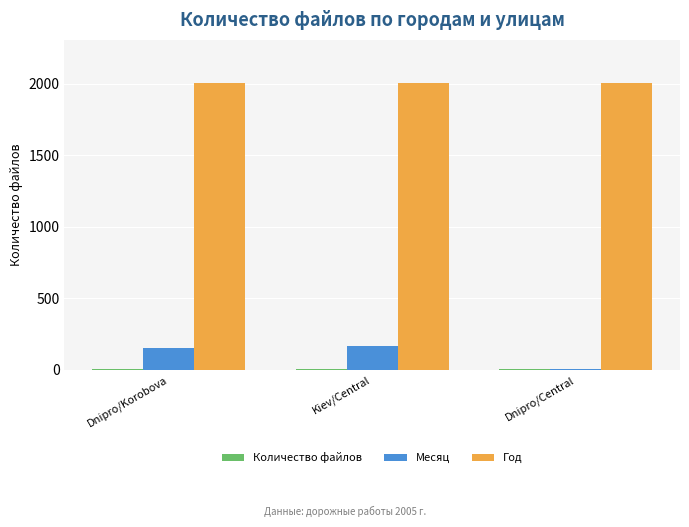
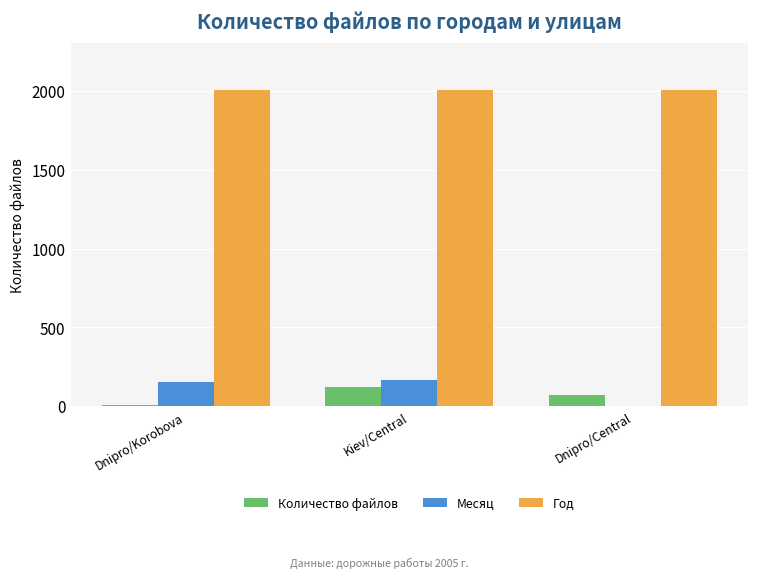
  {
    "Количество файлов": {
-     "Kiev/Central": 0,
-     "Dnipro/Central": 0
+     "Kiev/Central": 120,
+     "Dnipro/Central": 70
    },
    "Месяц": {
      "Dnipro/Korobova": 150,
      "Kiev/Central": 160
    },
    "Год": {
      "Dnipro/Korobova": 2010,
      "Kiev/Central": 2010,
      "Dnipro/Central": 2010
    }
  }
